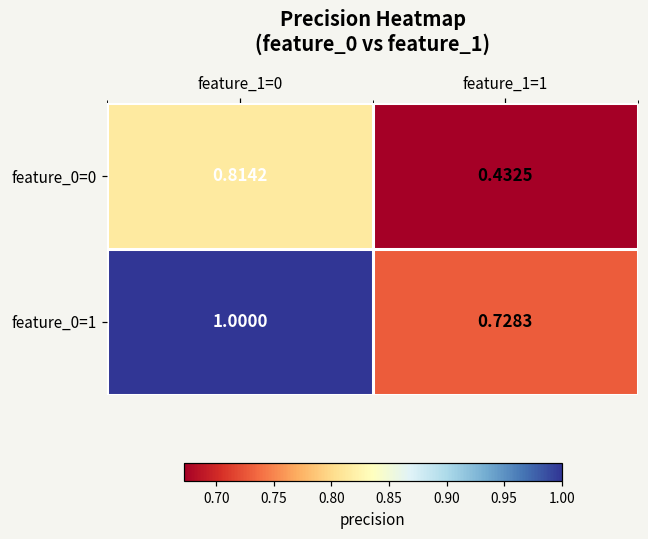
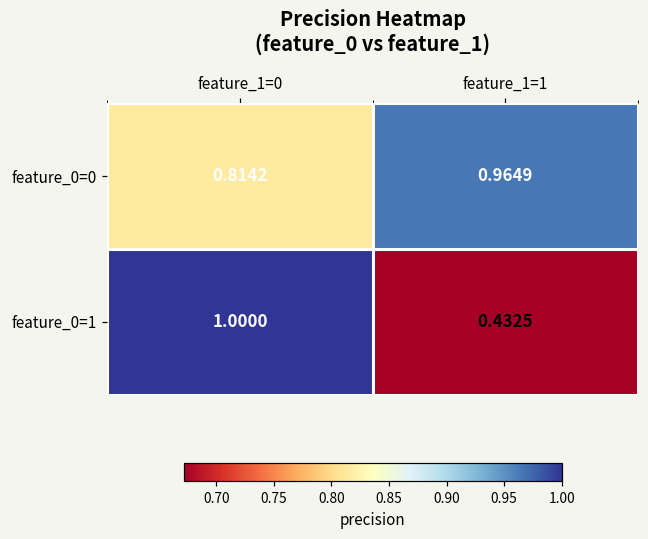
  {
    "feature_0=0": {
      "feature_1=0": 0.8142,
-     "feature_1=1": 0.4325
+     "feature_1=1": 0.9649
    },
    "feature_0=1": {
      "feature_1=0": 1.0000,
-     "feature_1=1": 0.7283
+     "feature_1=1": 0.4325
    }
  }
